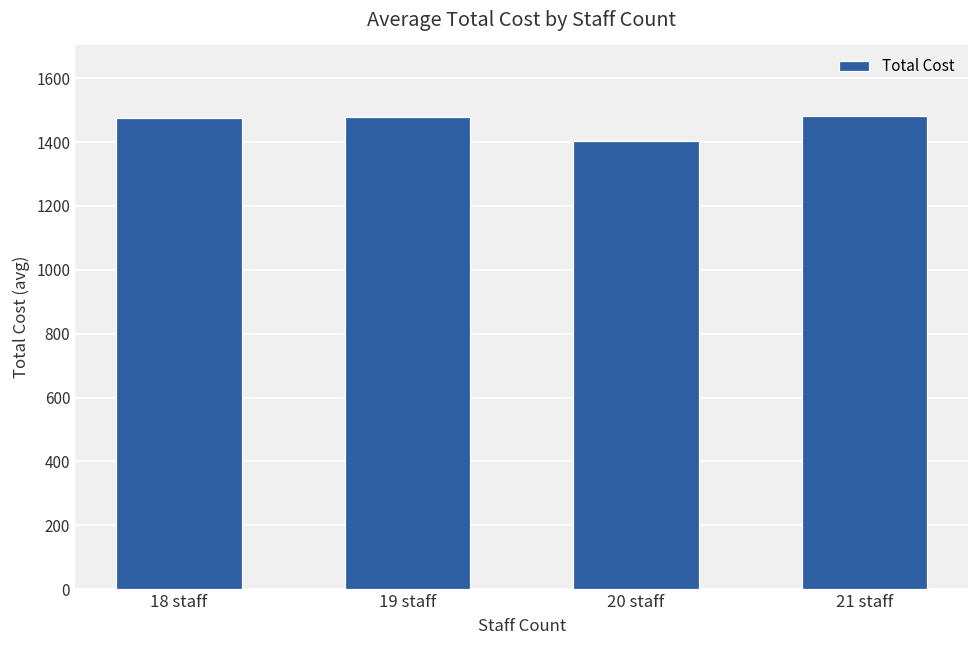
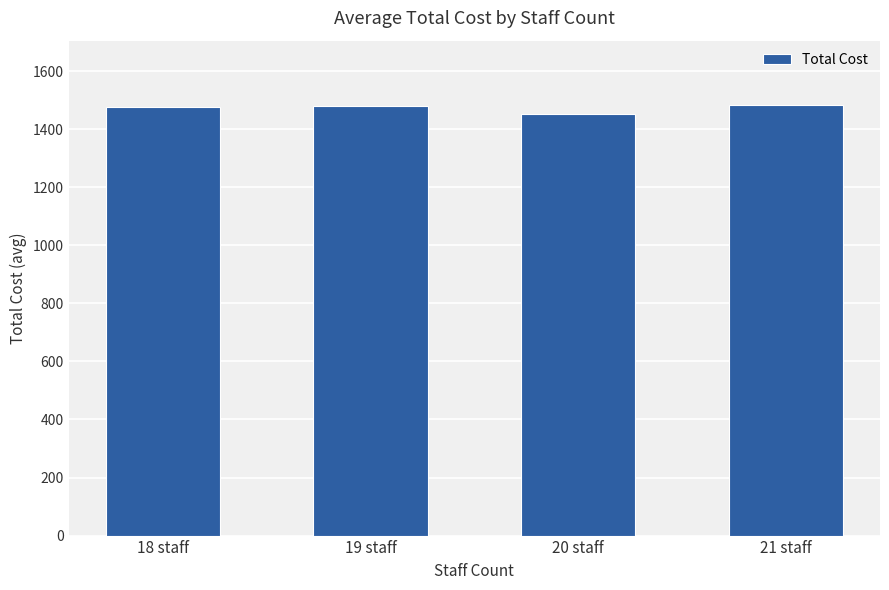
  {
    "18 staff": 1480,
    "19 staff": 1480,
-   "20 staff": 1400,
+   "20 staff": 1450,
    "21 staff": 1480
  }
